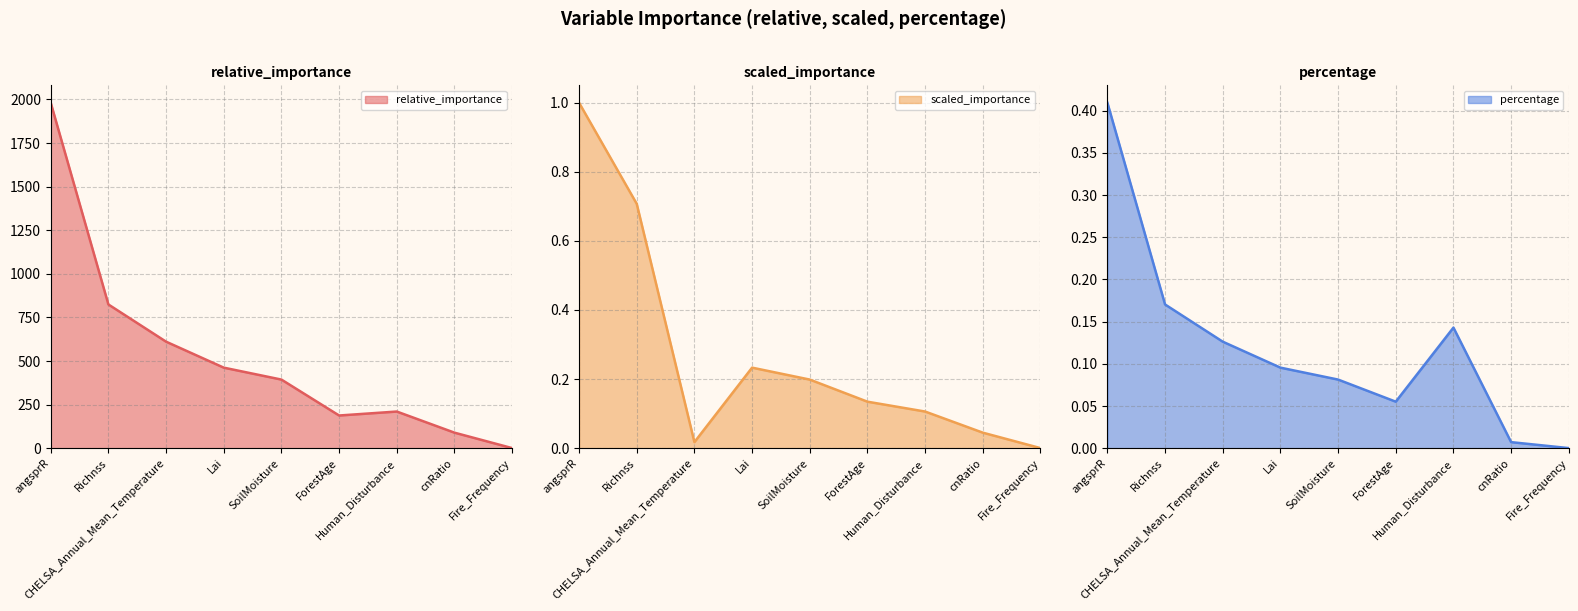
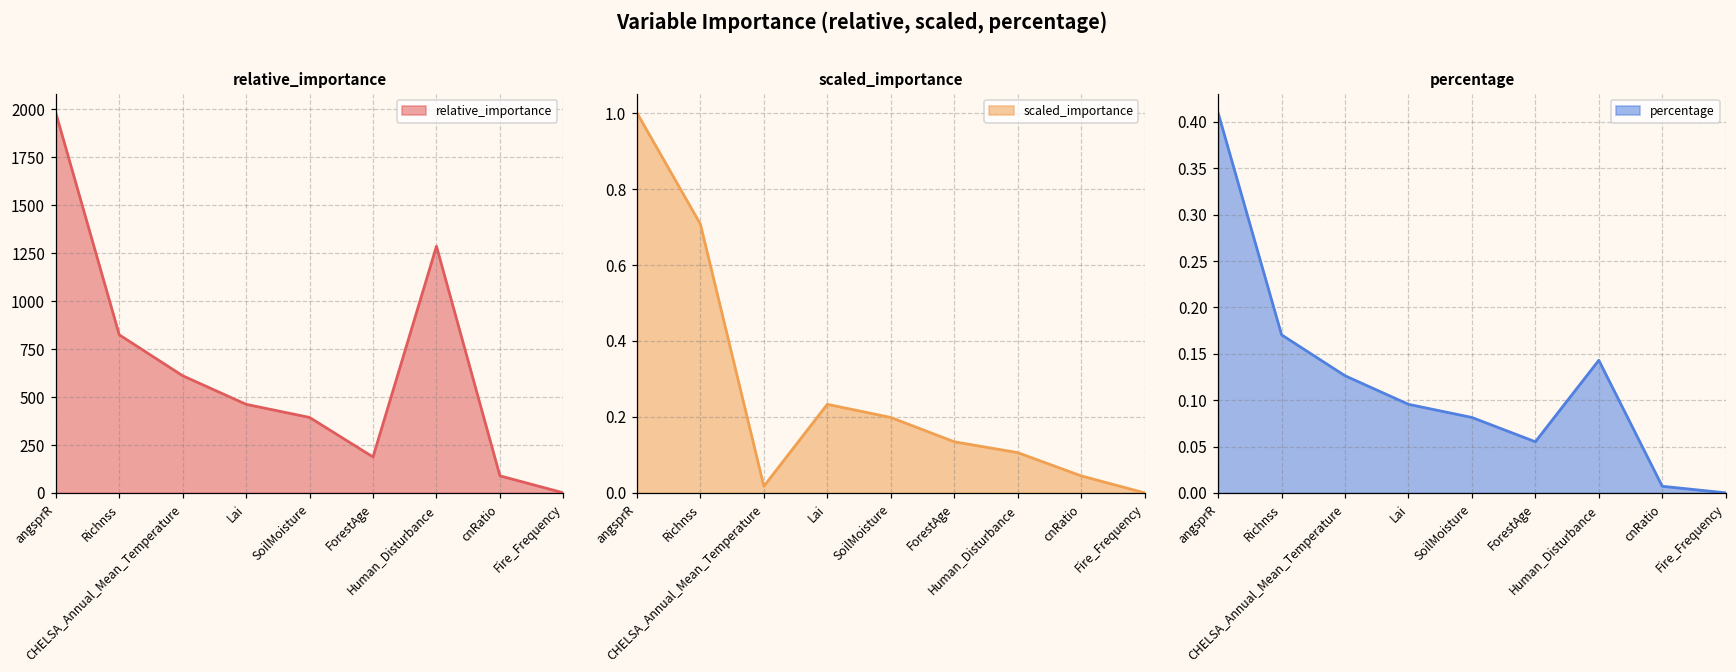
  {
    "relative_importance": {
      "angsprR": 1980,
      "Richnss": 820,
      "CHELSA_Annual_Mean_Temperature": 610,
      "Lai": 460,
      "SoilMoisture": 390,
      "ForestAge": 190,
-     "Human_Disturbance": 210,
+     "Human_Disturbance": 1290,
      "cnRatio": 90,
      "Fire_Frequency": 0
    },
    "scaled_importance": {
      "angsprR": 1.00,
      "Richnss": 0.71,
      "CHELSA_Annual_Mean_Temperature": 0.02,
      "Lai": 0.23,
      "SoilMoisture": 0.20,
      "ForestAge": 0.13,
      "Human_Disturbance": 0.11,
      "cnRatio": 0.04,
      "Fire_Frequency": 0.00
    },
    "percentage": {
      "angsprR": 0.41,
      "Richnss": 0.17,
      "CHELSA_Annual_Mean_Temperature": 0.13,
      "Lai": 0.10,
      "SoilMoisture": 0.08,
      "ForestAge": 0.06,
      "Human_Disturbance": 0.14,
      "cnRatio": 0.01,
      "Fire_Frequency": 0.00
    }
  }
